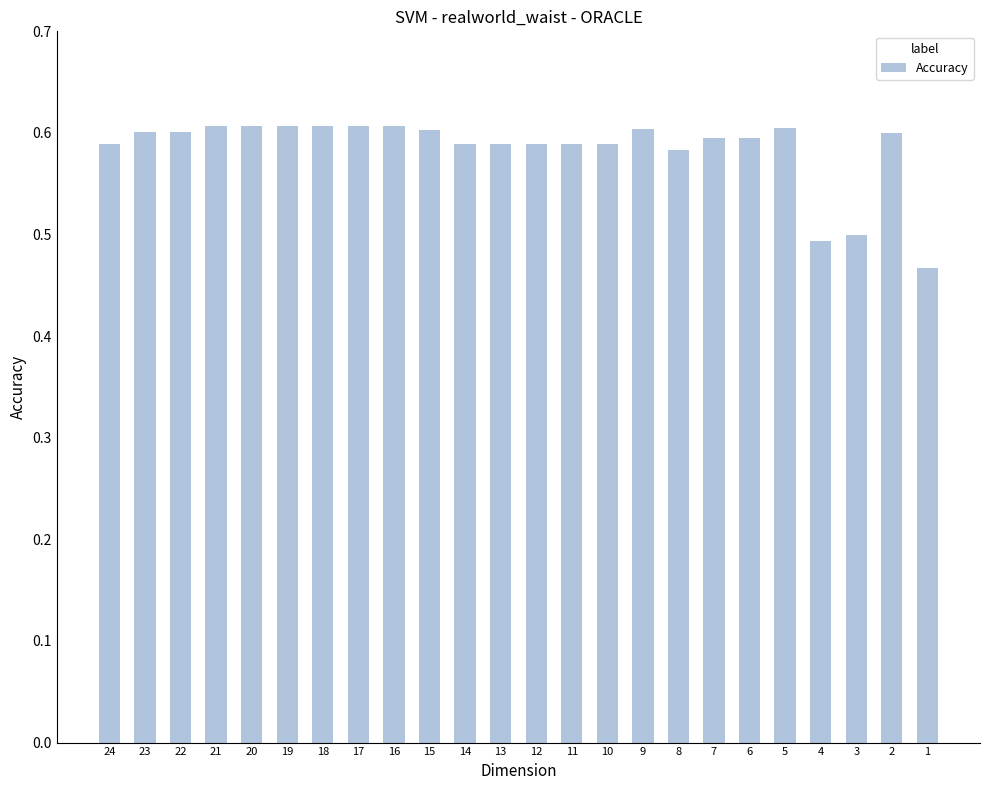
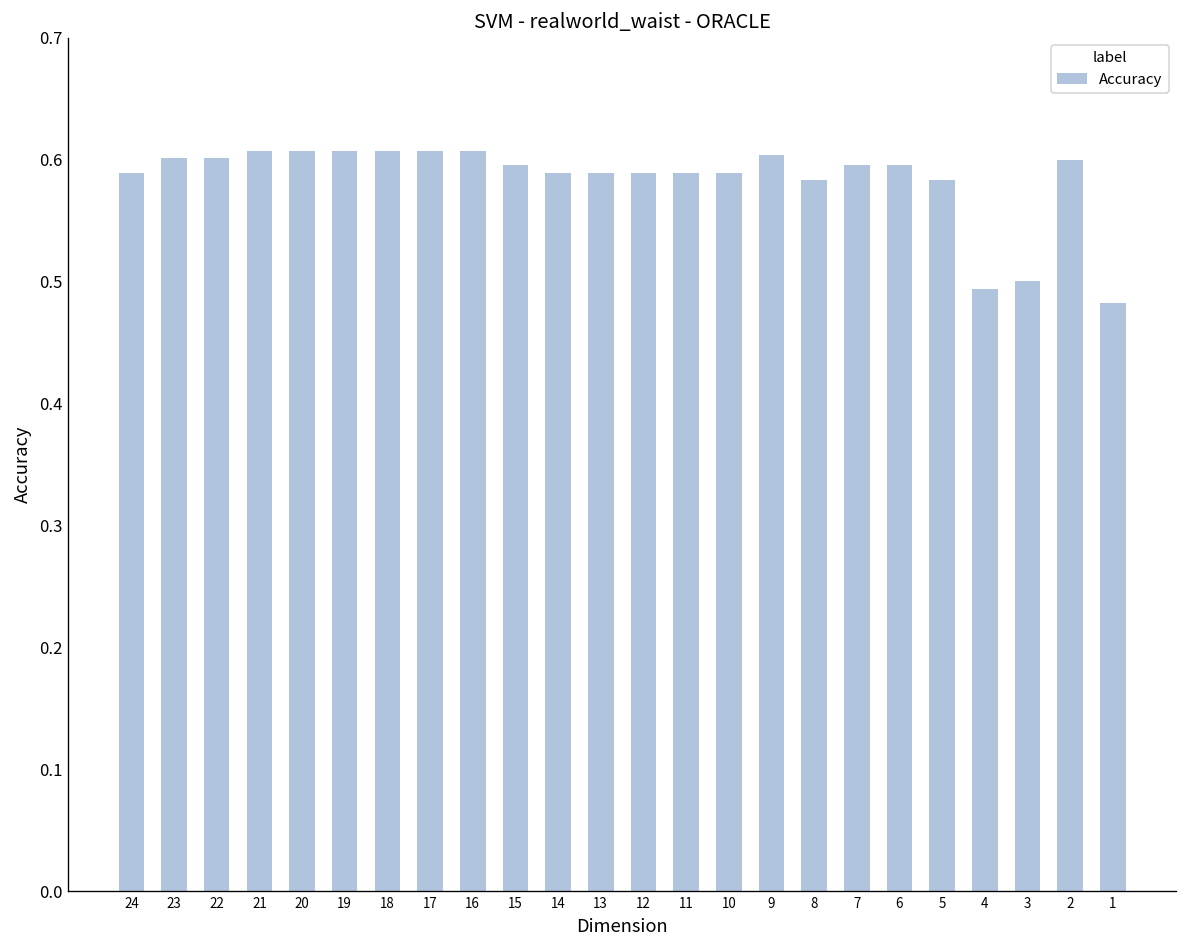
  {
    "24": 0.589,
    "23": 0.601,
    "22": 0.601,
    "21": 0.607,
    "20": 0.607,
    "19": 0.607,
    "18": 0.607,
    "17": 0.607,
    "16": 0.607,
-   "15": 0.603,
+   "15": 0.595,
    "14": 0.589,
    "13": 0.589,
    "12": 0.589,
    "11": 0.589,
    "10": 0.589,
    "9": 0.604,
    "8": 0.583,
    "7": 0.595,
    "6": 0.595,
-   "5": 0.604,
+   "5": 0.583,
    "4": 0.494,
    "3": 0.500,
    "2": 0.600,
-   "1": 0.467
+   "1": 0.482
  }
